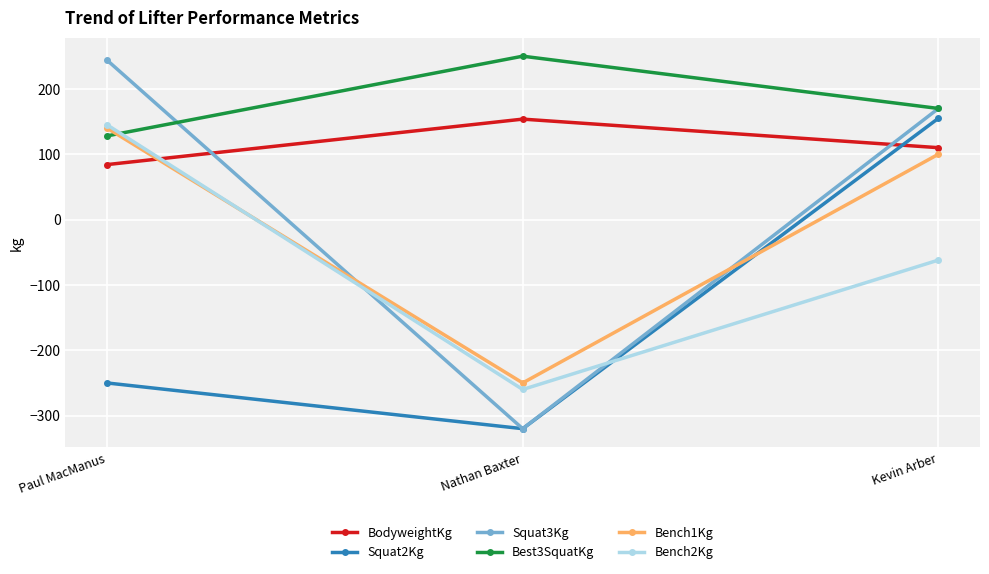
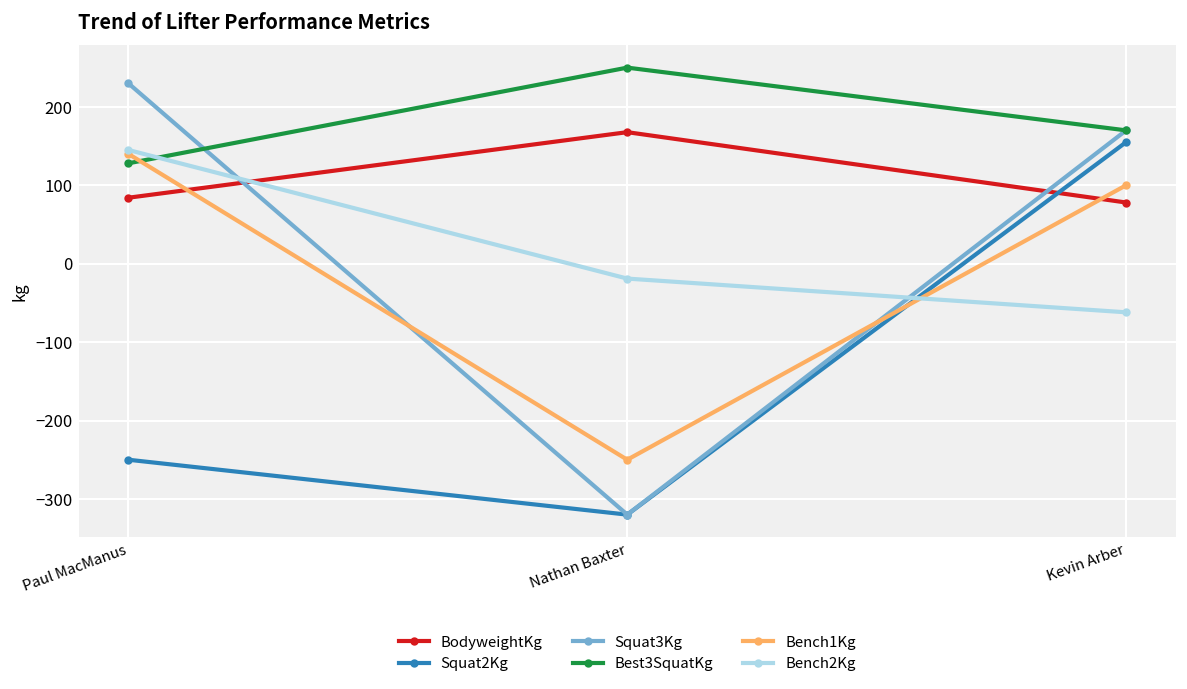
  {
    "BodyweightKg": {
      "Paul MacManus": 80,
-     "Nathan Baxter": 150,
-     "Kevin Arber": 110
+     "Nathan Baxter": 170,
+     "Kevin Arber": 80
    },
    "Squat2Kg": {
      "Paul MacManus": -250,
      "Kevin Arber": 160
    },
    "Squat3Kg": {
-     "Paul MacManus": 240
+     "Paul MacManus": 230
    },
    "Best3SquatKg": {
      "Paul MacManus": 130,
      "Nathan Baxter": 250
    },
    "Bench1Kg": {
      "Paul MacManus": 140,
      "Nathan Baxter": -250,
      "Kevin Arber": 100
    },
    "Bench2Kg": {
      "Paul MacManus": 150,
-     "Nathan Baxter": -260,
+     "Nathan Baxter": -20,
      "Kevin Arber": -60
    }
  }
